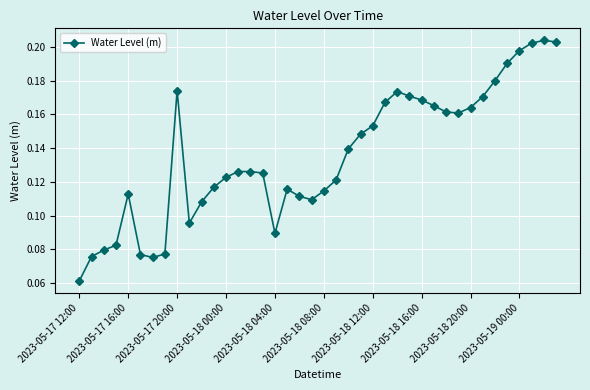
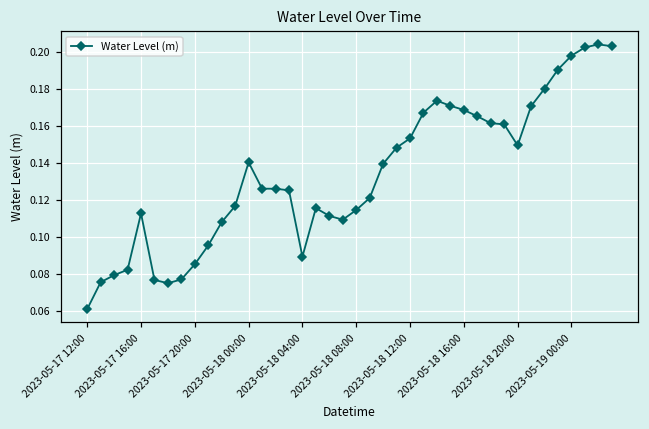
  {
    "2023-05-17 12:00": 0.061,
    "2023-05-17 16:00": 0.113,
-   "2023-05-17 20:00": 0.174,
-   "2023-05-18 00:00": 0.123,
+   "2023-05-17 20:00": 0.085,
+   "2023-05-18 00:00": 0.140,
    "2023-05-18 04:00": 0.089,
    "2023-05-18 08:00": 0.115,
    "2023-05-18 12:00": 0.153,
    "2023-05-18 16:00": 0.169,
-   "2023-05-18 20:00": 0.164,
+   "2023-05-18 20:00": 0.149,
    "2023-05-19 00:00": 0.198
  }
